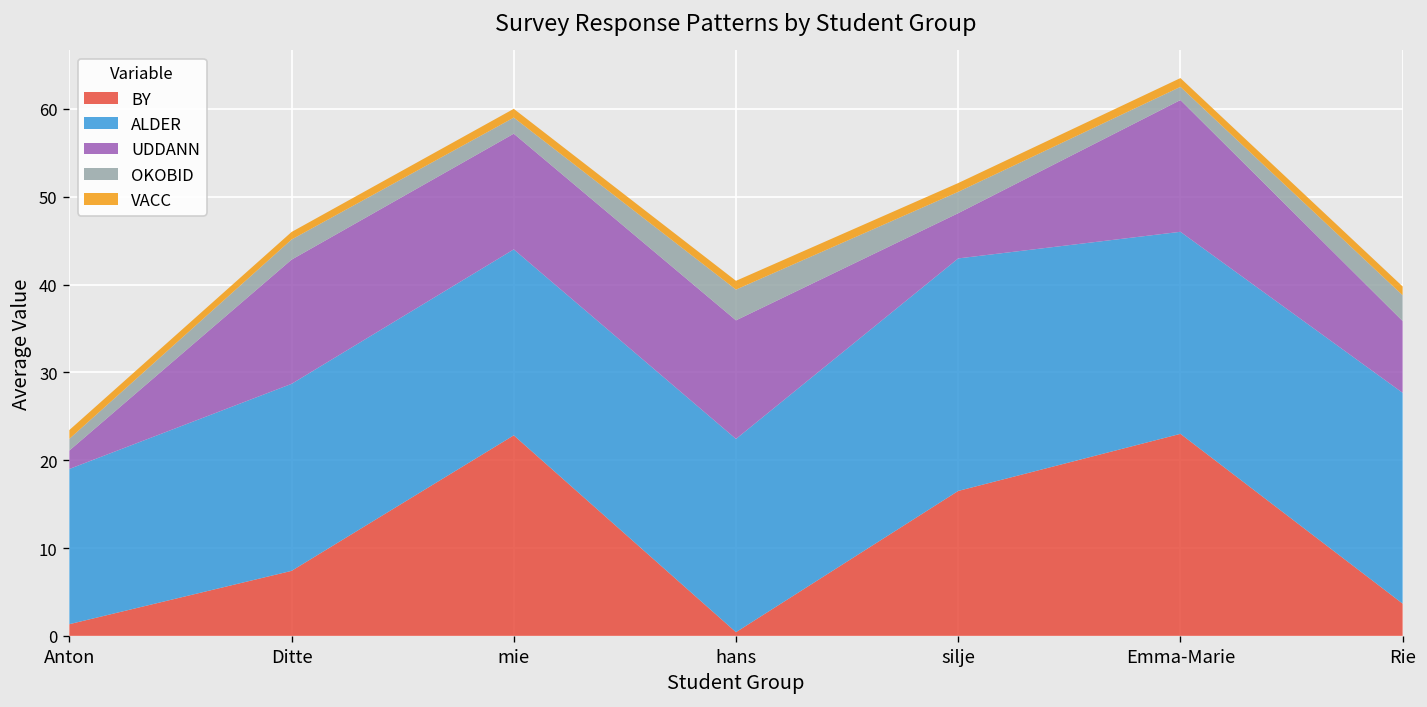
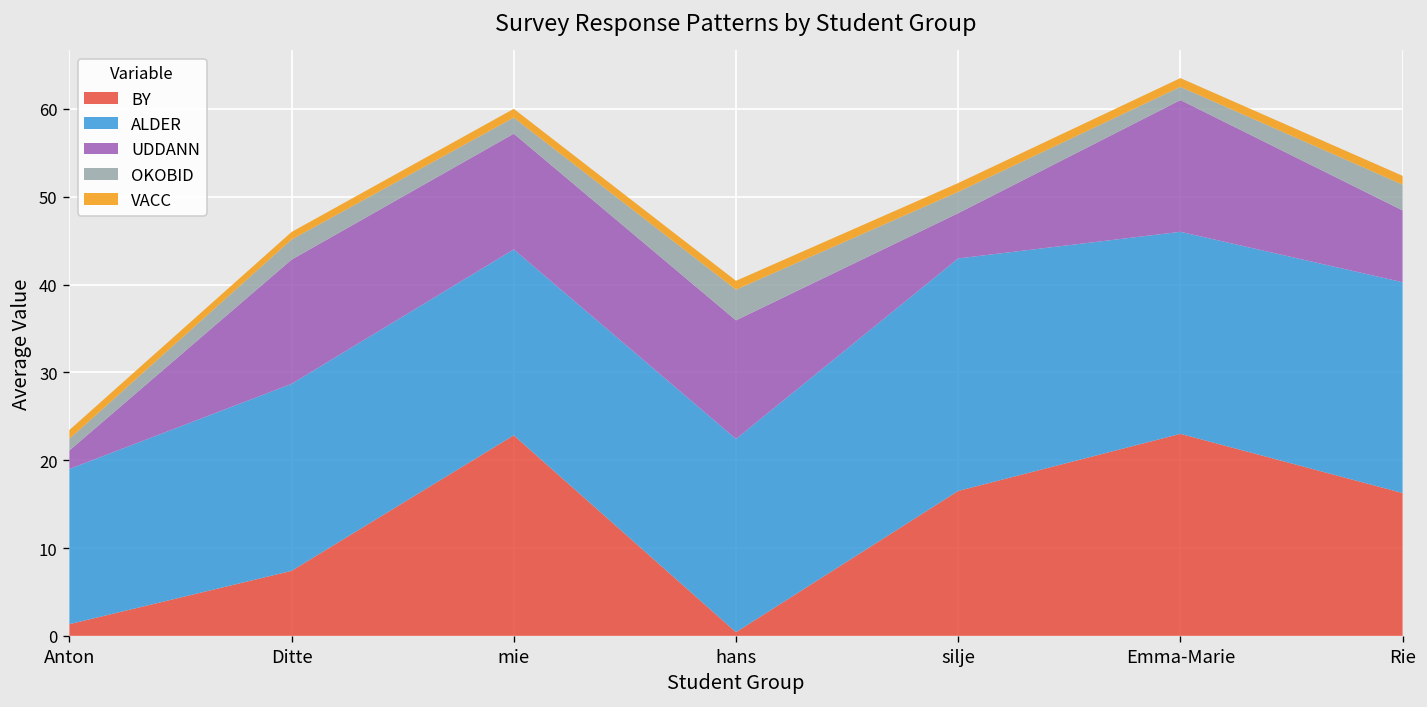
  {
    "BY": {
      "Anton": 1,
      "Ditte": 7,
      "mie": 23,
      "hans": 0,
      "silje": 17,
      "Emma-Marie": 23,
-     "Rie": 4
+     "Rie": 16
    },
    "ALDER": {
      "Anton": 18,
      "Ditte": 21,
      "mie": 21,
      "hans": 22,
      "silje": 26,
      "Emma-Marie": 23,
      "Rie": 24
    },
    "UDDANN": {
      "Anton": 2,
      "Ditte": 14,
      "mie": 13,
      "hans": 14,
      "silje": 5,
      "Emma-Marie": 15,
      "Rie": 8
    },
    "OKOBID": {
      "Anton": 1,
      "Ditte": 2,
      "mie": 2,
      "hans": 4,
      "silje": 2,
      "Emma-Marie": 2,
      "Rie": 3
    },
    "VACC": {
      "Anton": 1,
      "Ditte": 1,
      "mie": 1,
      "hans": 1,
      "silje": 1,
      "Emma-Marie": 1,
      "Rie": 1
    }
  }
